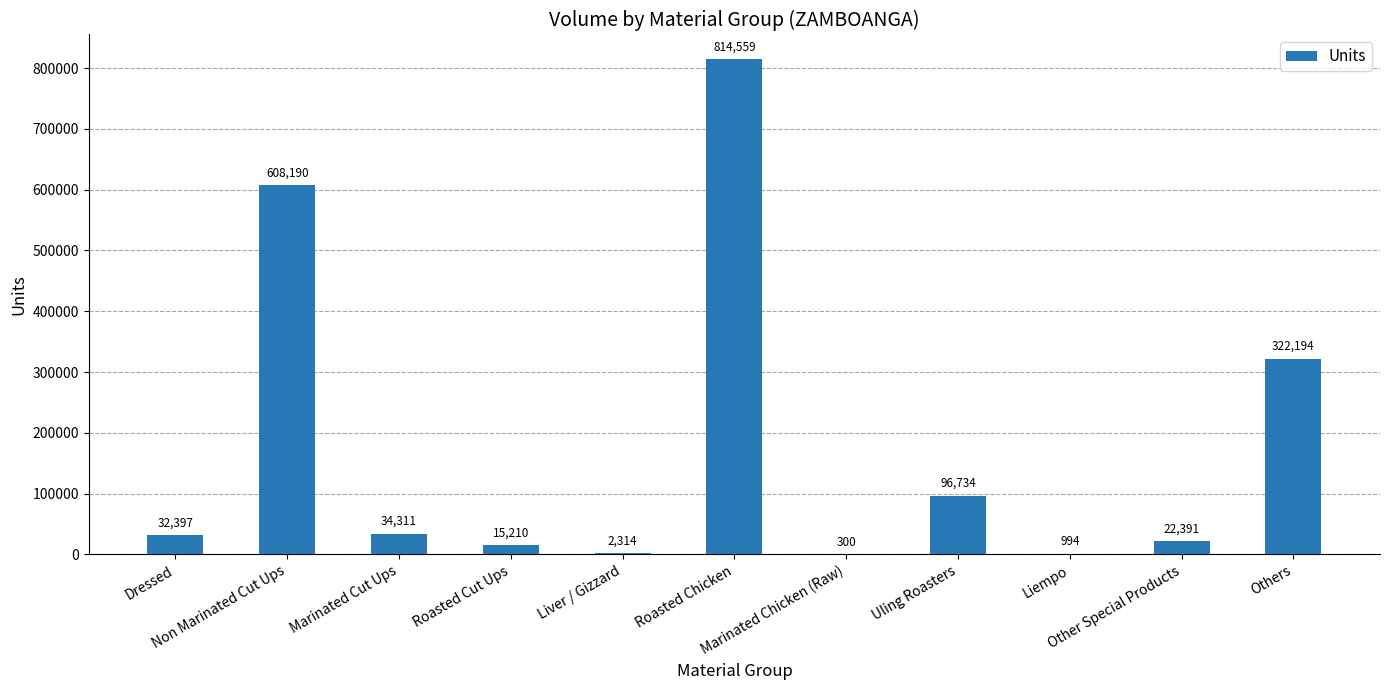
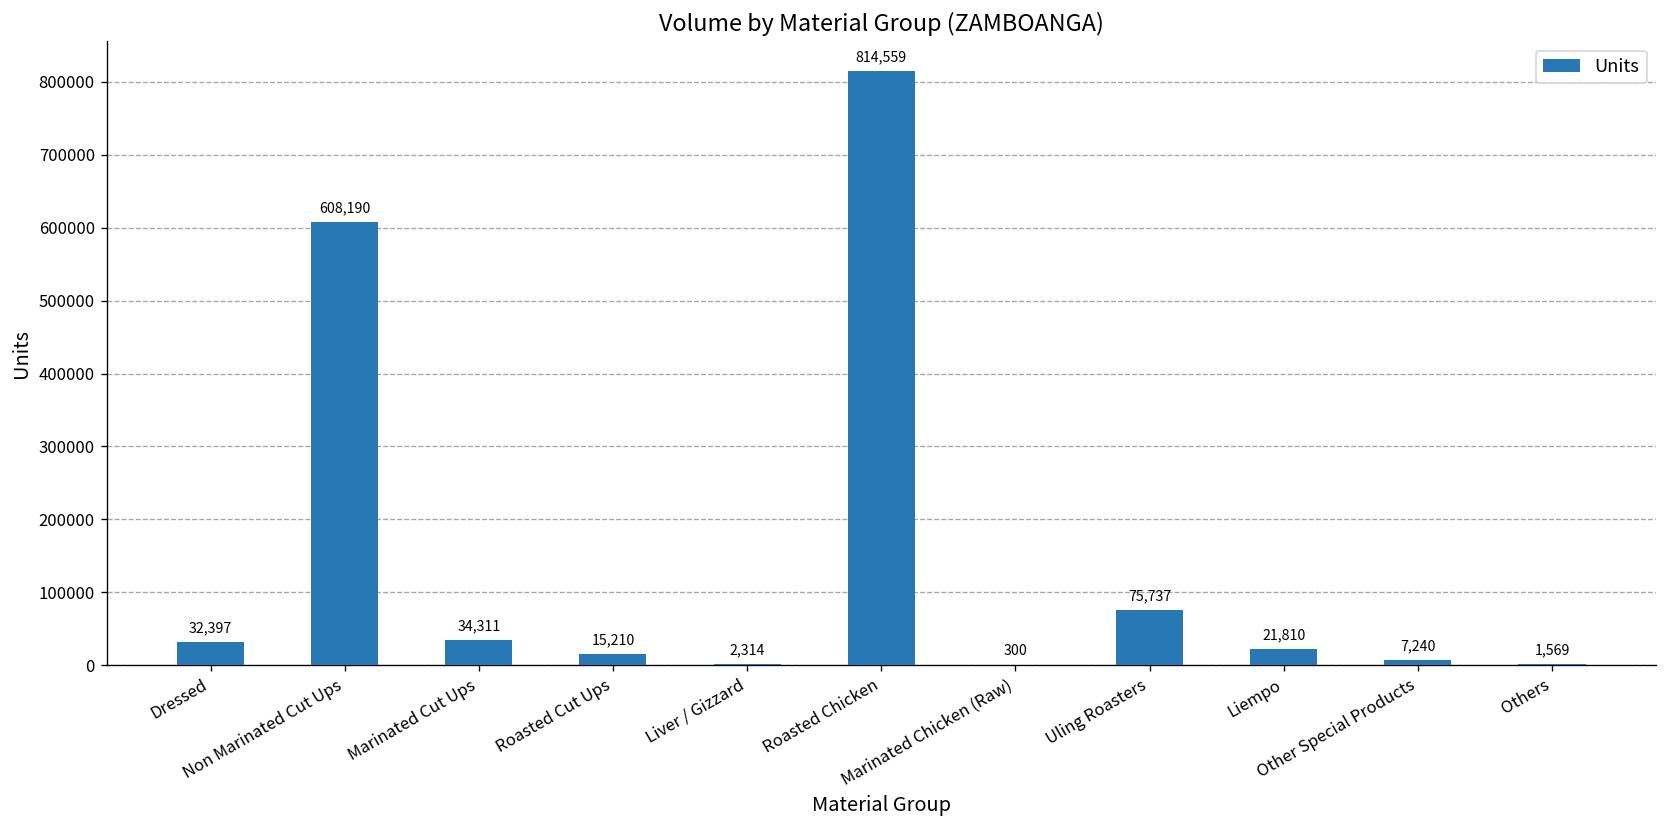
  {
    "Dressed": "32,397",
    "Non Marinated Cut Ups": "608,190",
    "Marinated Cut Ups": "34,311",
    "Roasted Cut Ups": "15,210",
    "Liver / Gizzard": "2,314",
    "Roasted Chicken": "814,559",
    "Marinated Chicken (Raw)": "300",
-   "Uling Roasters": "96,734",
-   "Liempo": "994",
-   "Other Special Products": "22,391",
-   "Others": "322,194"
+   "Uling Roasters": "75,737",
+   "Liempo": "21,810",
+   "Other Special Products": "7,240",
+   "Others": "1,569"
  }
